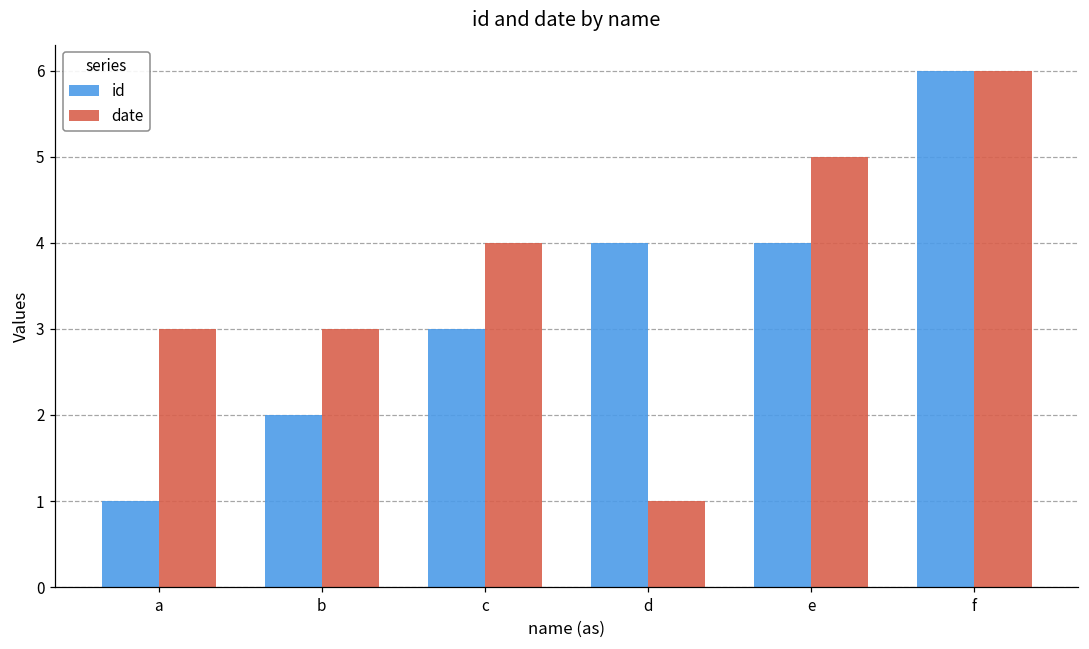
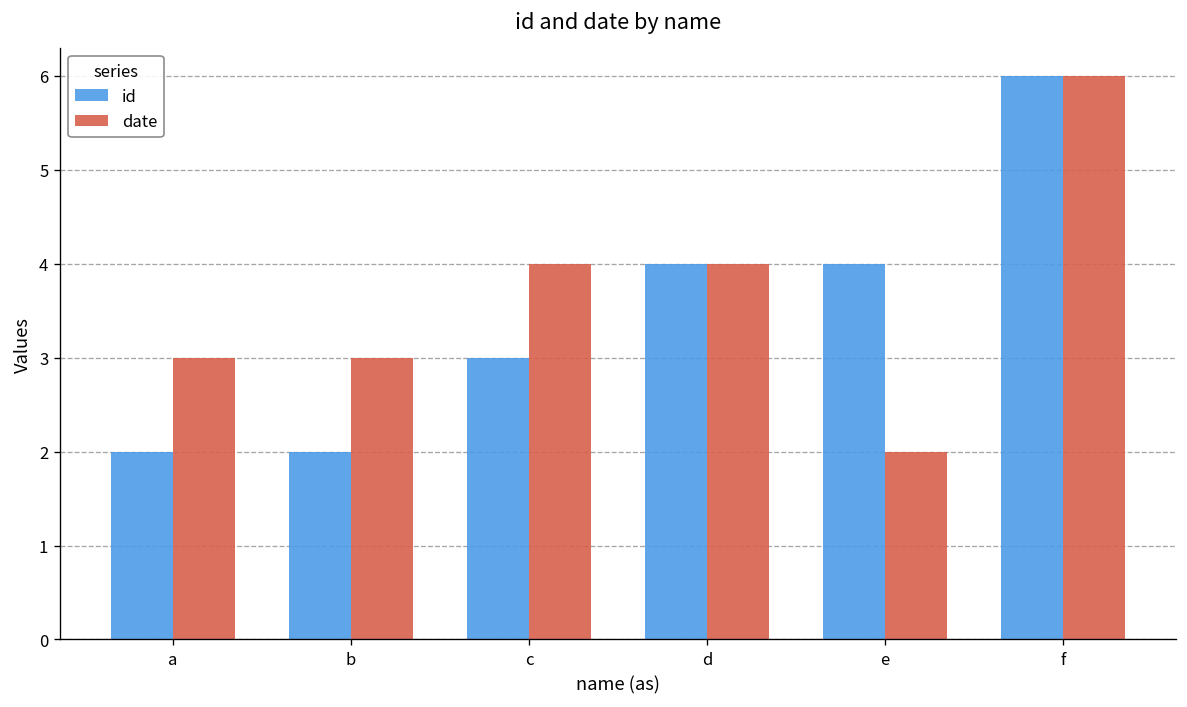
  {
    "id": {
-     "a": 1,
+     "a": 2,
      "b": 2,
      "c": 3,
      "d": 4,
      "e": 4,
      "f": 6
    },
    "date": {
      "a": 3,
      "b": 3,
      "c": 4,
-     "d": 1,
-     "e": 5,
+     "d": 4,
+     "e": 2,
      "f": 6
    }
  }
